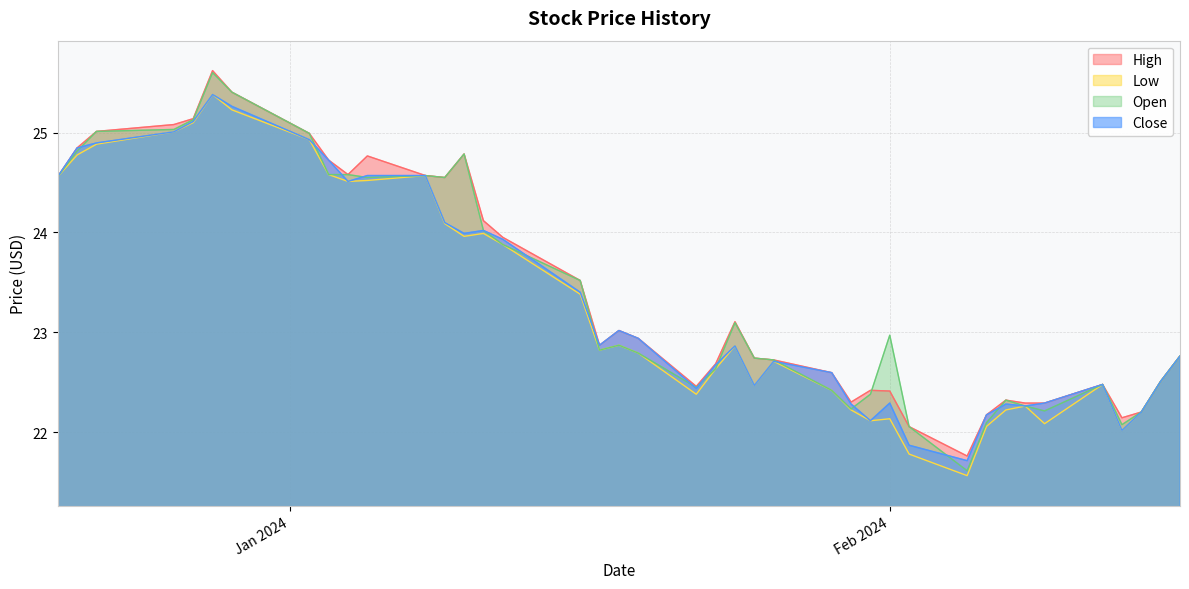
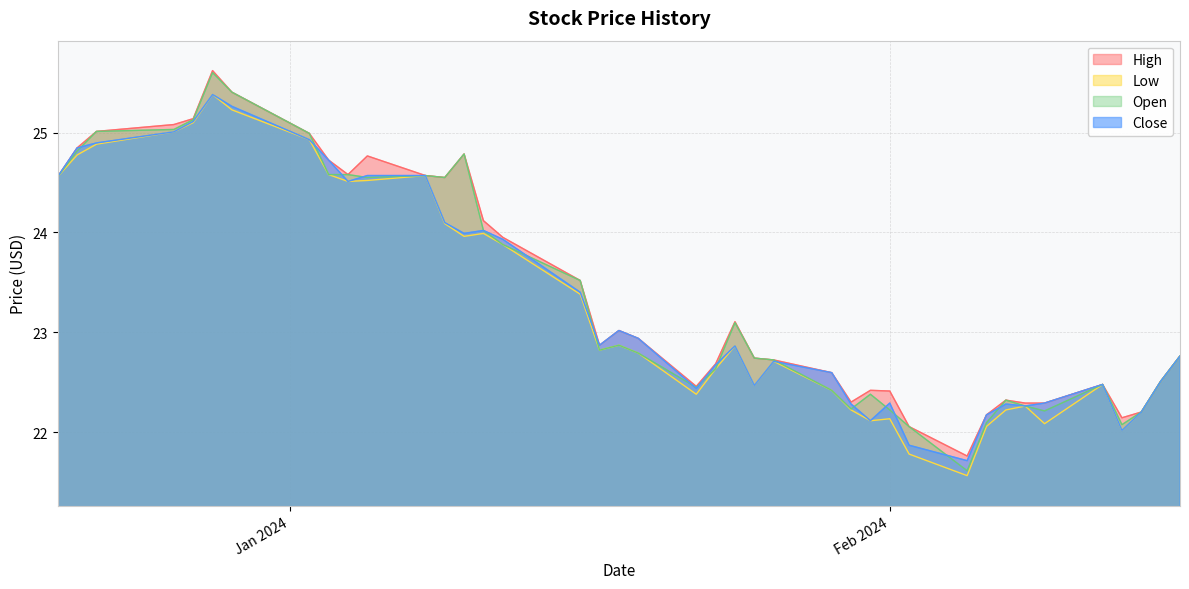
  {
    "High": {
      "Feb 2024": 22.4
    },
    "Low": {
      "Feb 2024": 22.1
    },
    "Open": {
-     "Feb 2024": 23.0
+     "Feb 2024": 22.2
    },
    "Close": {
      "Feb 2024": 22.3
    }
  }
